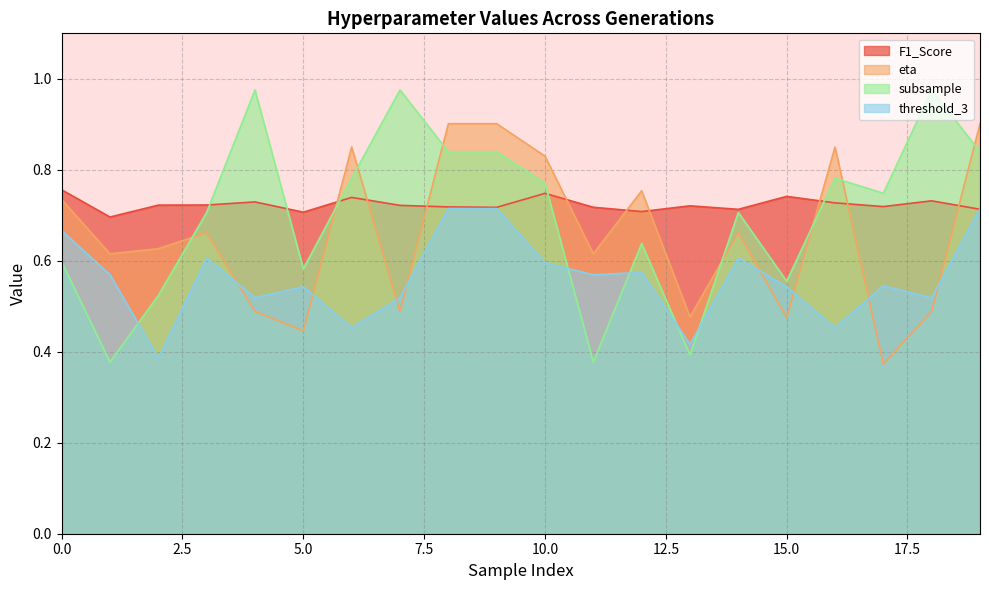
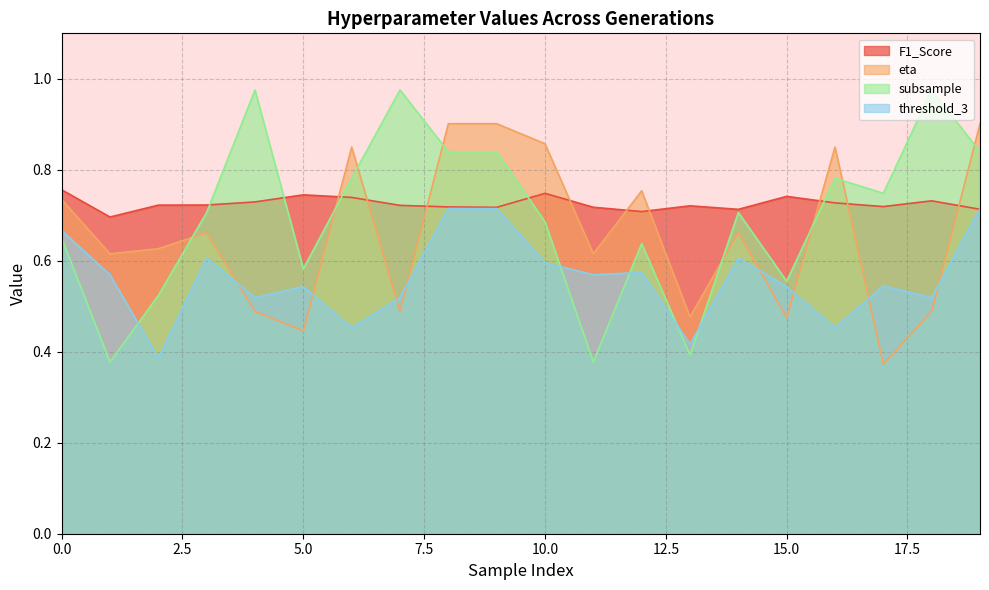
  {
    "F1_Score": {
      "0.0": 0.76,
-     "5.0": 0.71,
+     "5.0": 0.74,
      "10.0": 0.75,
      "15.0": 0.74
    },
    "eta": {
      "0.0": 0.73,
      "5.0": 0.45,
-     "10.0": 0.83,
+     "10.0": 0.86,
      "15.0": 0.47
    },
    "subsample": {
-     "0.0": 0.60,
+     "0.0": 0.65,
      "5.0": 0.58,
-     "10.0": 0.77,
+     "10.0": 0.69,
      "15.0": 0.56
    },
    "threshold_3": {
      "0.0": 0.67,
      "5.0": 0.54,
      "10.0": 0.60,
      "15.0": 0.54
    }
  }
